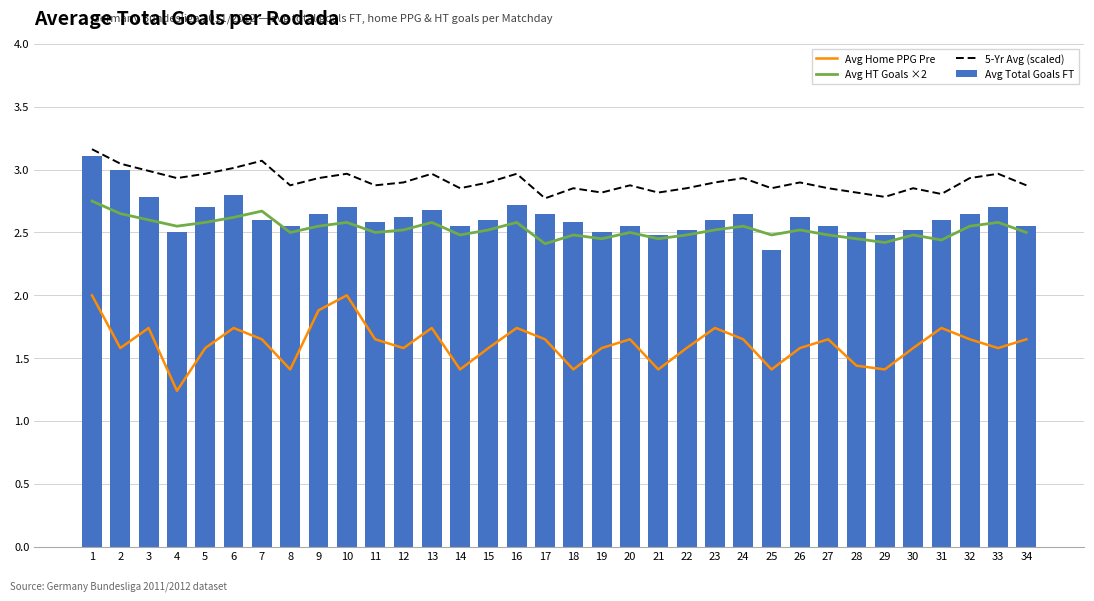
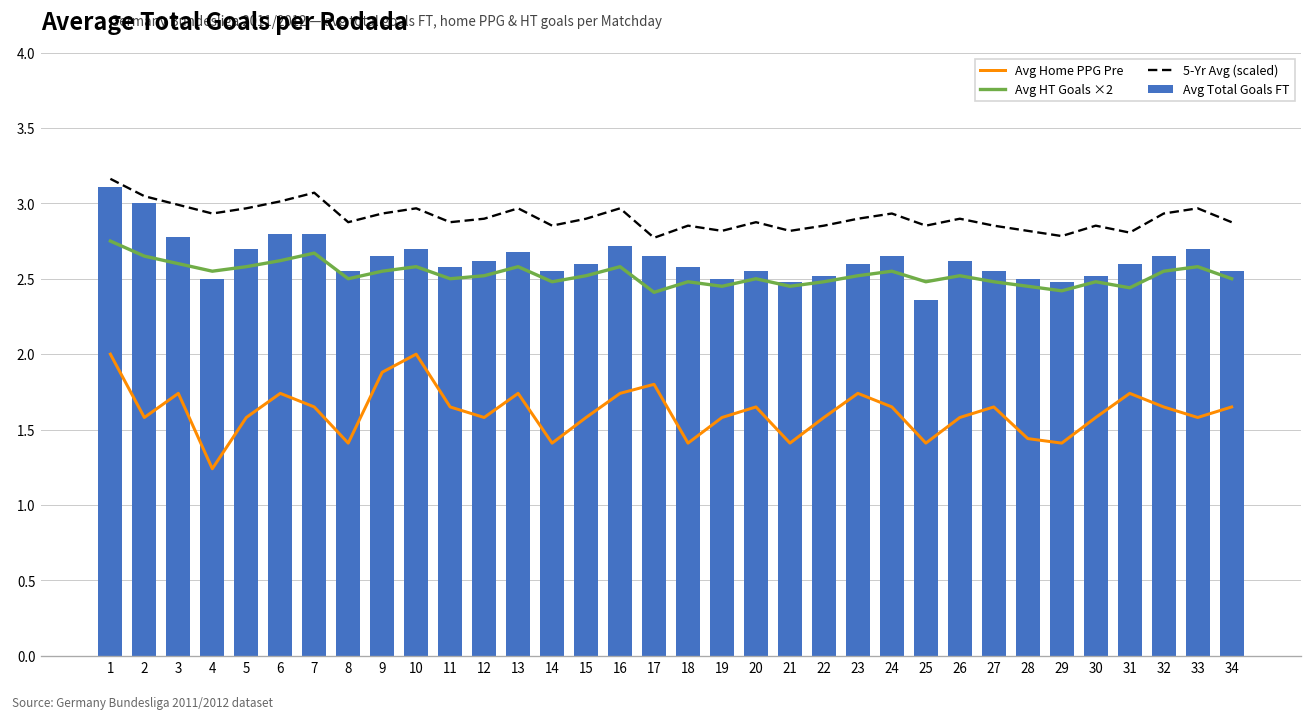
  {
    "Avg Home PPG Pre": {
      "1": 2.00,
      "2": 1.58,
      "3": 1.74,
      "4": 1.24,
      "5": 1.58,
      "6": 1.74,
      "7": 1.65,
      "8": 1.41,
      "9": 1.88,
      "10": 2.00,
      "11": 1.65,
      "12": 1.58,
      "13": 1.74,
      "14": 1.41,
      "15": 1.58,
      "16": 1.74,
-     "17": 1.65,
+     "17": 1.80,
      "18": 1.41,
      "19": 1.58,
      "20": 1.65,
      "21": 1.41,
      "22": 1.58,
      "23": 1.74,
      "24": 1.65,
      "25": 1.41,
      "26": 1.58,
      "27": 1.65,
      "28": 1.44,
      "29": 1.41,
      "30": 1.58,
      "31": 1.74,
      "32": 1.65,
      "33": 1.58,
      "34": 1.65
    },
    "Avg Total Goals FT": {
      "1": 3.1,
      "2": 3.0,
      "3": 2.78,
      "4": 2.5,
      "5": 2.7,
      "6": 2.8,
-     "7": 2.6,
+     "7": 2.8,
      "8": 2.55,
      "9": 2.65,
      "10": 2.7,
      "11": 2.58,
      "12": 2.62,
      "13": 2.68,
      "14": 2.55,
      "15": 2.6,
      "16": 2.72,
      "17": 2.65,
      "18": 2.58,
      "19": 2.5,
      "20": 2.55,
      "21": 2.48,
      "22": 2.52,
      "23": 2.6,
      "24": 2.65,
      "25": 2.36,
      "26": 2.62,
      "27": 2.55,
      "28": 2.5,
      "29": 2.48,
      "30": 2.52,
      "31": 2.6,
      "32": 2.65,
      "33": 2.7,
      "34": 2.55
    },
    "Avg HT Goals ×2": {
      "1": 2.75,
      "2": 2.65,
      "3": 2.60,
      "4": 2.55,
      "5": 2.58,
      "6": 2.62,
      "7": 2.67,
      "8": 2.50,
      "9": 2.55,
      "10": 2.58,
      "11": 2.50,
      "12": 2.52,
      "13": 2.58,
      "14": 2.48,
      "15": 2.52,
      "16": 2.58,
      "17": 2.41,
      "18": 2.48,
      "19": 2.45,
      "20": 2.50,
      "21": 2.45,
      "22": 2.48,
      "23": 2.52,
      "24": 2.55,
      "25": 2.48,
      "26": 2.52,
      "27": 2.48,
      "28": 2.45,
      "29": 2.42,
      "30": 2.48,
      "31": 2.44,
      "32": 2.55,
      "33": 2.58,
      "34": 2.50
    },
    "5-Yr Avg (scaled)": {
      "1": 3.16,
      "2": 3.05,
      "3": 2.99,
      "4": 2.93,
      "5": 2.97,
      "6": 3.01,
      "7": 3.07,
      "8": 2.88,
      "9": 2.93,
      "10": 2.97,
      "11": 2.88,
      "12": 2.90,
      "13": 2.97,
      "14": 2.85,
      "15": 2.90,
      "16": 2.97,
      "17": 2.77,
      "18": 2.85,
      "19": 2.82,
      "20": 2.88,
      "21": 2.82,
      "22": 2.85,
      "23": 2.90,
      "24": 2.93,
      "25": 2.85,
      "26": 2.90,
      "27": 2.85,
      "28": 2.82,
      "29": 2.78,
      "30": 2.85,
      "31": 2.81,
      "32": 2.93,
      "33": 2.97,
      "34": 2.88
    }
  }
